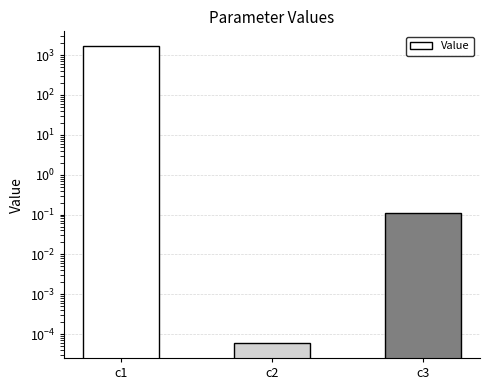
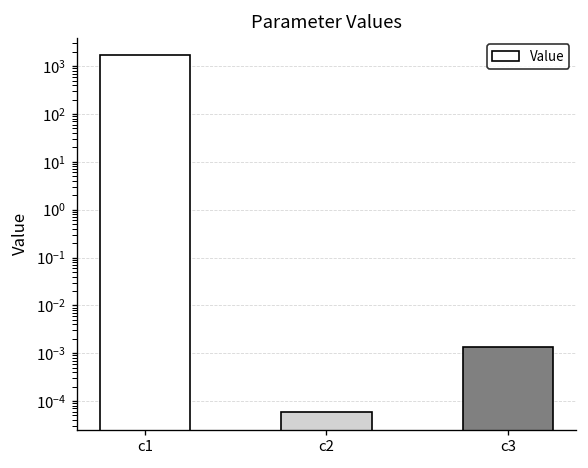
  {
    "c1": 1700,
    "c2": 0.00006,
-   "c3": 0.11
+   "c3": 0.0013
  }
